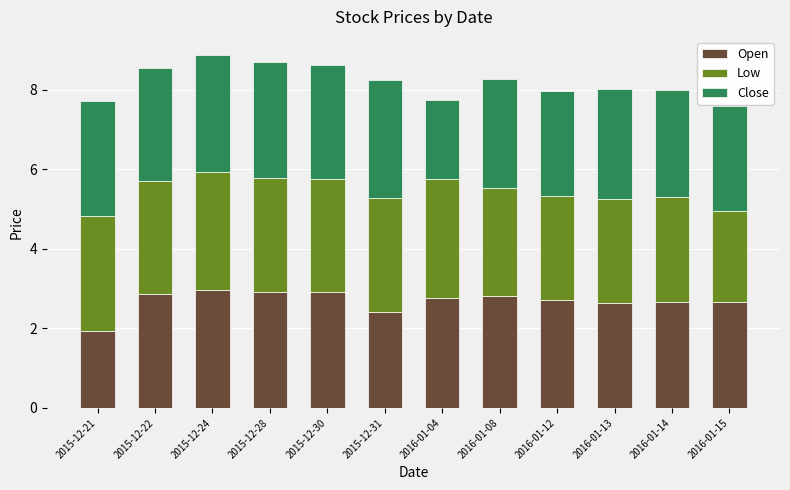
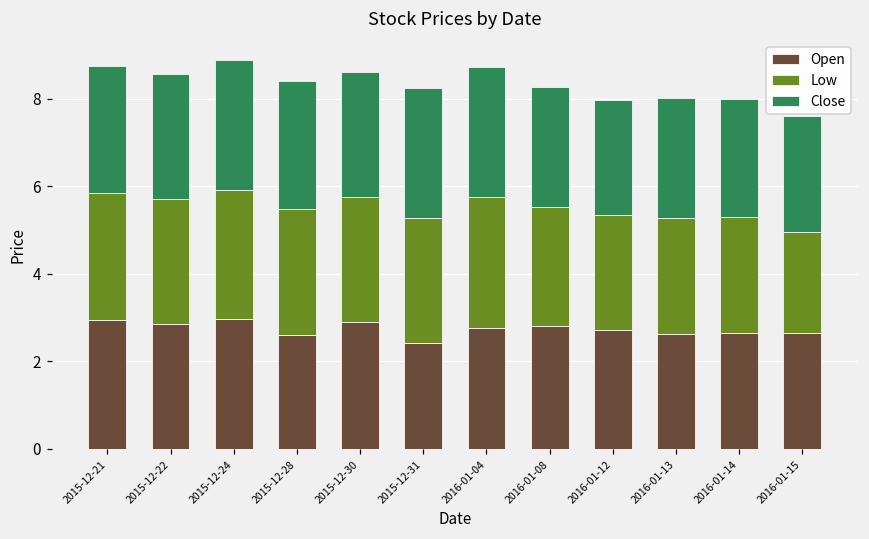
  {
    "Open": {
-     "2015-12-21": 1.9,
+     "2015-12-21": 3.0,
      "2015-12-22": 2.9,
      "2015-12-24": 3.0,
-     "2015-12-28": 2.9,
+     "2015-12-28": 2.6,
      "2015-12-30": 2.9,
      "2015-12-31": 2.4,
      "2016-01-04": 2.8,
      "2016-01-08": 2.8,
      "2016-01-12": 2.7,
      "2016-01-13": 2.6,
      "2016-01-14": 2.7,
      "2016-01-15": 2.7
    },
    "Low": {
      "2015-12-21": 2.9,
      "2015-12-22": 2.8,
      "2015-12-24": 3.0,
      "2015-12-28": 2.9,
      "2015-12-30": 2.8,
      "2015-12-31": 2.9,
      "2016-01-04": 3.0,
      "2016-01-08": 2.7,
      "2016-01-12": 2.6,
      "2016-01-13": 2.6,
      "2016-01-14": 2.7,
      "2016-01-15": 2.3
    },
    "Close": {
      "2015-12-21": 2.9,
      "2015-12-22": 2.8,
      "2015-12-24": 3.0,
      "2015-12-28": 2.9,
      "2015-12-30": 2.9,
      "2015-12-31": 3.0,
-     "2016-01-04": 2.0,
+     "2016-01-04": 3.0,
      "2016-01-08": 2.8,
      "2016-01-12": 2.6,
      "2016-01-13": 2.8,
      "2016-01-14": 2.7,
      "2016-01-15": 2.6
    }
  }
